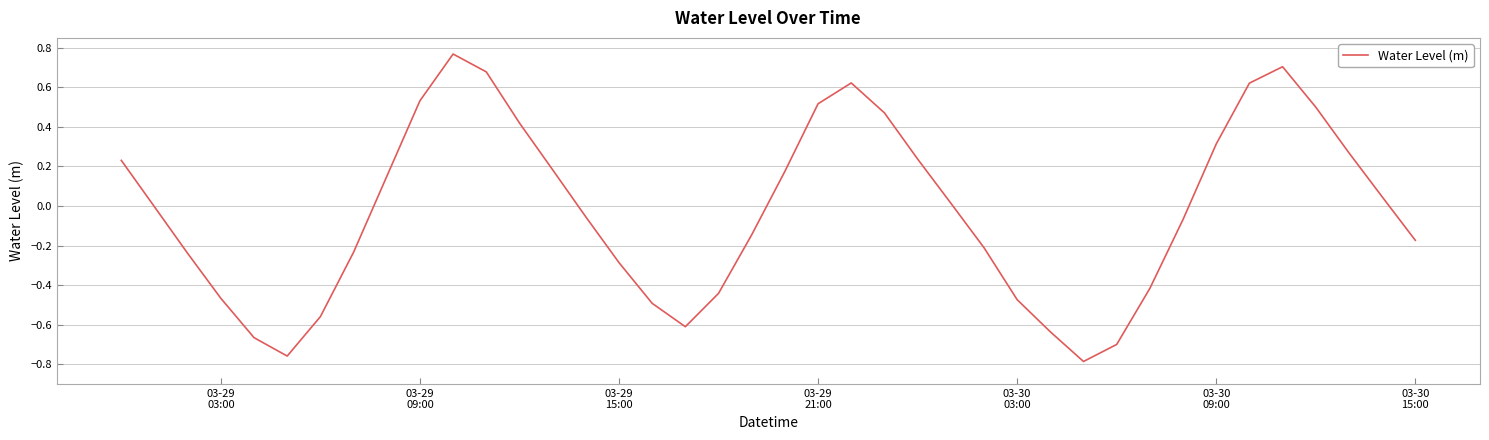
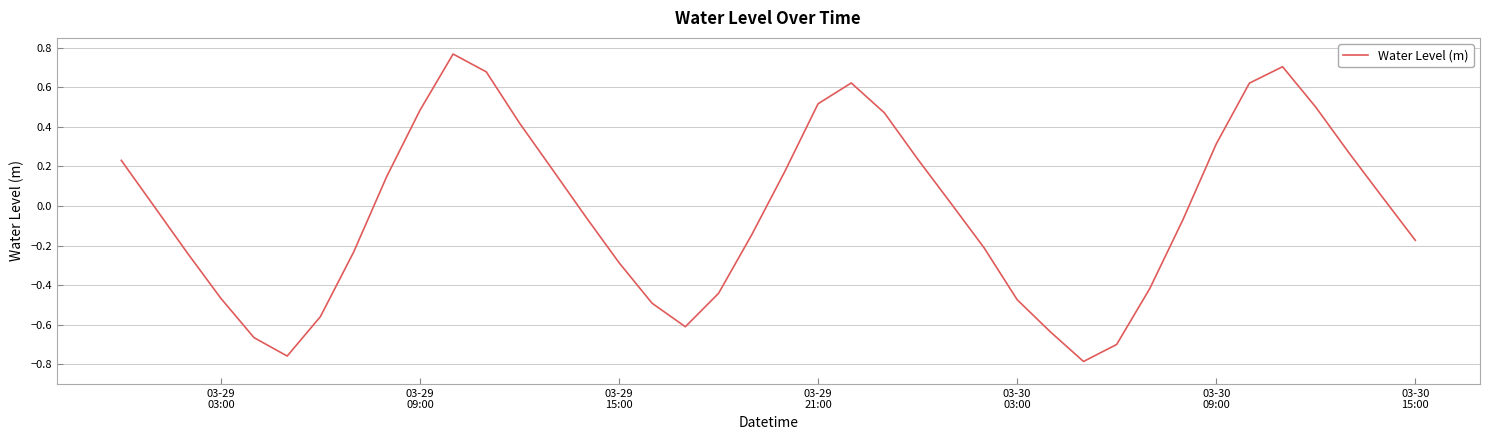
  {
    "03-29 03:00": -0.47,
-   "03-29 09:00": 0.53,
+   "03-29 09:00": 0.48,
    "03-29 15:00": -0.29,
    "03-29 21:00": 0.52,
    "03-30 03:00": -0.47,
    "03-30 09:00": 0.31,
    "03-30 15:00": -0.17
  }
